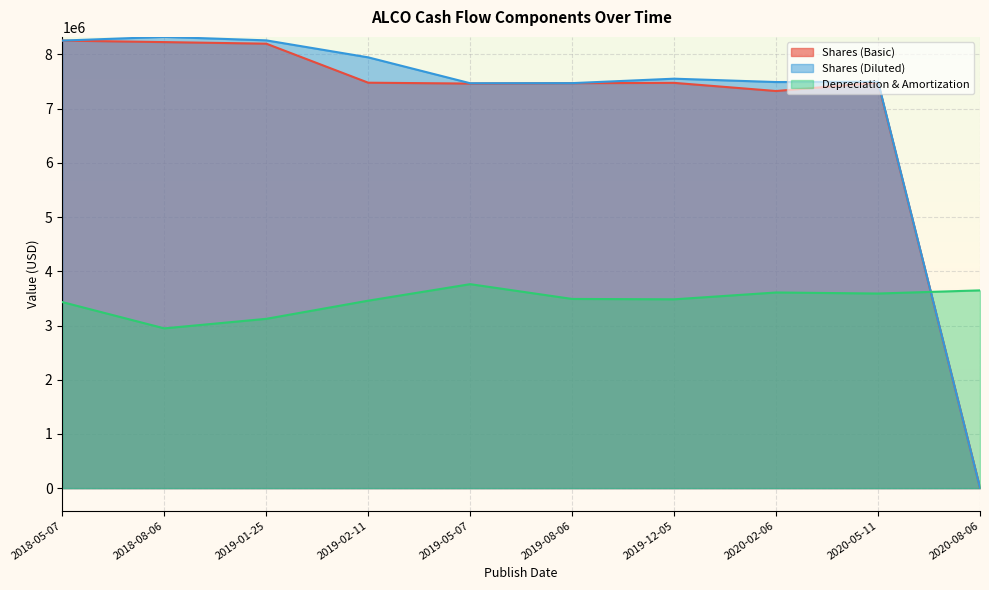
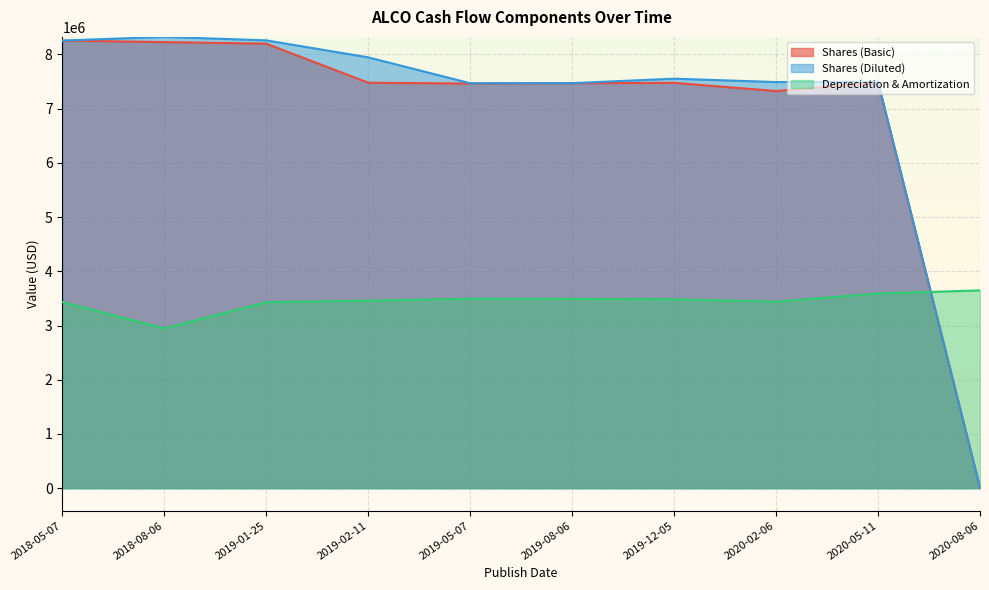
  {
    "Shares (Basic)": {
      "2018-08-06": 8200000,
      "2019-01-25": 8200000,
      "2019-02-11": 7500000,
      "2019-12-05": 7500000,
      "2020-02-06": 7300000
    },
    "Shares (Diluted)": {
      "2018-08-06": 8300000,
      "2019-01-25": 8300000,
      "2019-02-11": 7900000,
      "2019-12-05": 7600000,
      "2020-02-06": 7500000
    },
    "Depreciation & Amortization": {
      "2018-05-07": 3400000,
      "2018-08-06": 2900000,
-     "2019-01-25": 3100000,
+     "2019-01-25": 3400000,
      "2019-02-11": 3500000,
-     "2019-05-07": 3800000,
+     "2019-05-07": 3500000,
      "2019-08-06": 3500000,
      "2019-12-05": 3500000,
-     "2020-02-06": 3600000,
+     "2020-02-06": 3400000,
      "2020-05-11": 3600000,
      "2020-08-06": 3600000
    }
  }
